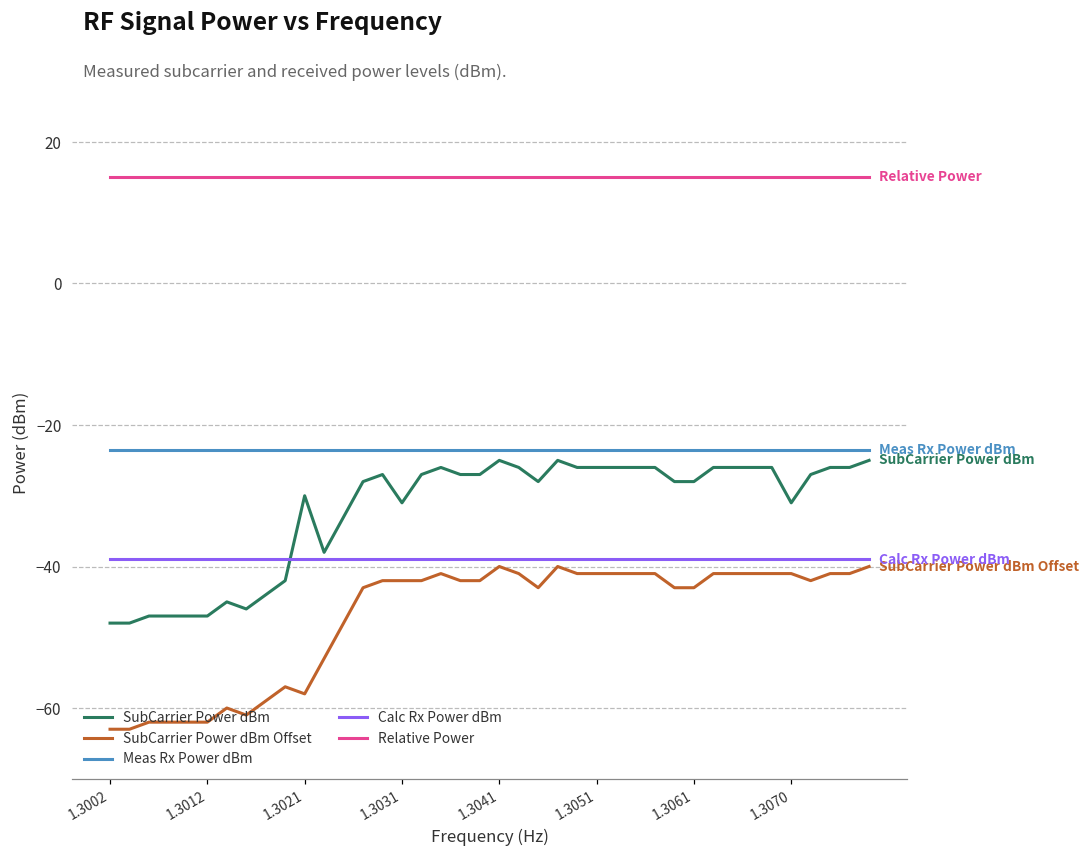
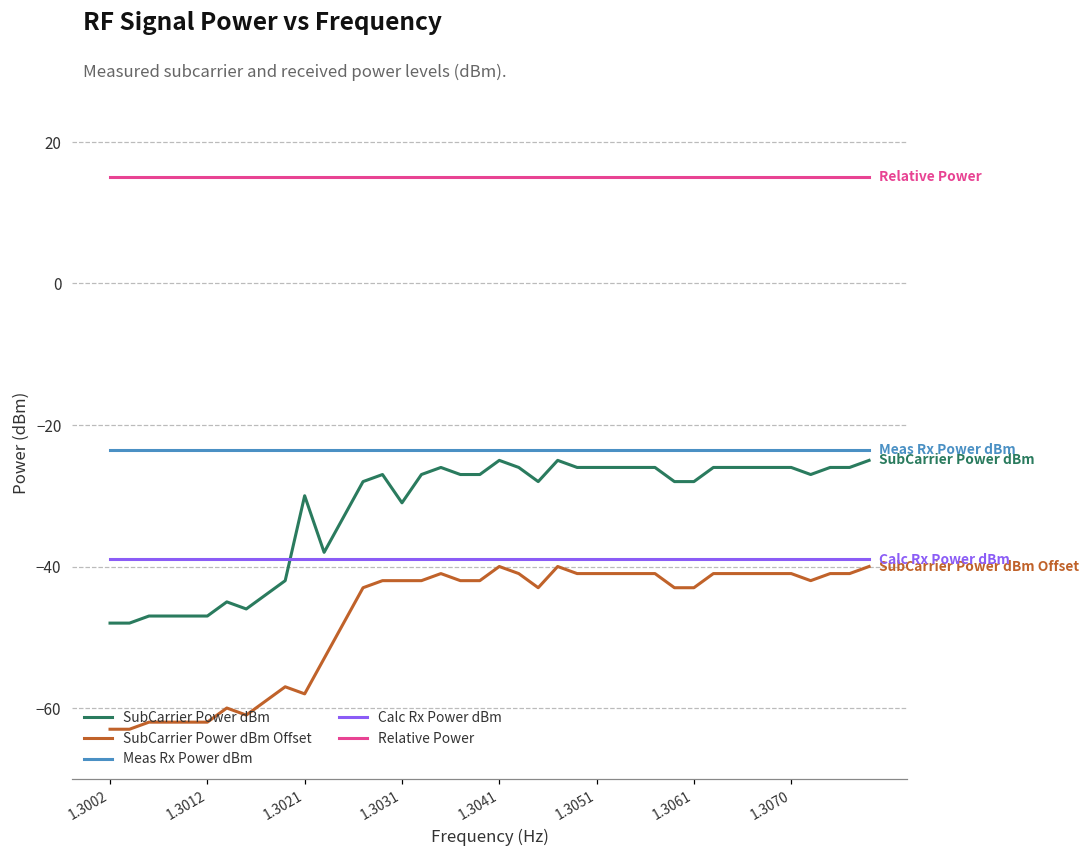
  {
    "SubCarrier Power dBm": {
      "1.3002": -48,
      "1.3012": -47,
      "1.3021": -30,
      "1.3031": -31,
      "1.3041": -25,
      "1.3051": -26,
      "1.3061": -28,
-     "1.3070": -31
+     "1.3070": -26
    },
    "SubCarrier Power dBm Offset": {
      "1.3002": -63,
      "1.3012": -62,
      "1.3021": -58,
      "1.3031": -42,
      "1.3041": -40,
      "1.3051": -41,
      "1.3061": -43,
      "1.3070": -41
    },
    "Meas Rx Power dBm": {
      "1.3002": -23,
      "1.3012": -23,
      "1.3021": -23,
      "1.3031": -23,
      "1.3041": -23,
      "1.3051": -23,
      "1.3061": -23,
      "1.3070": -23
    },
    "Calc Rx Power dBm": {
      "1.3002": -39,
      "1.3012": -39,
      "1.3021": -39,
      "1.3031": -39,
      "1.3041": -39,
      "1.3051": -39,
      "1.3061": -39,
      "1.3070": -39
    },
    "Relative Power": {
      "1.3002": 15,
      "1.3012": 15,
      "1.3021": 15,
      "1.3031": 15,
      "1.3041": 15,
      "1.3051": 15,
      "1.3061": 15,
      "1.3070": 15
    }
  }
